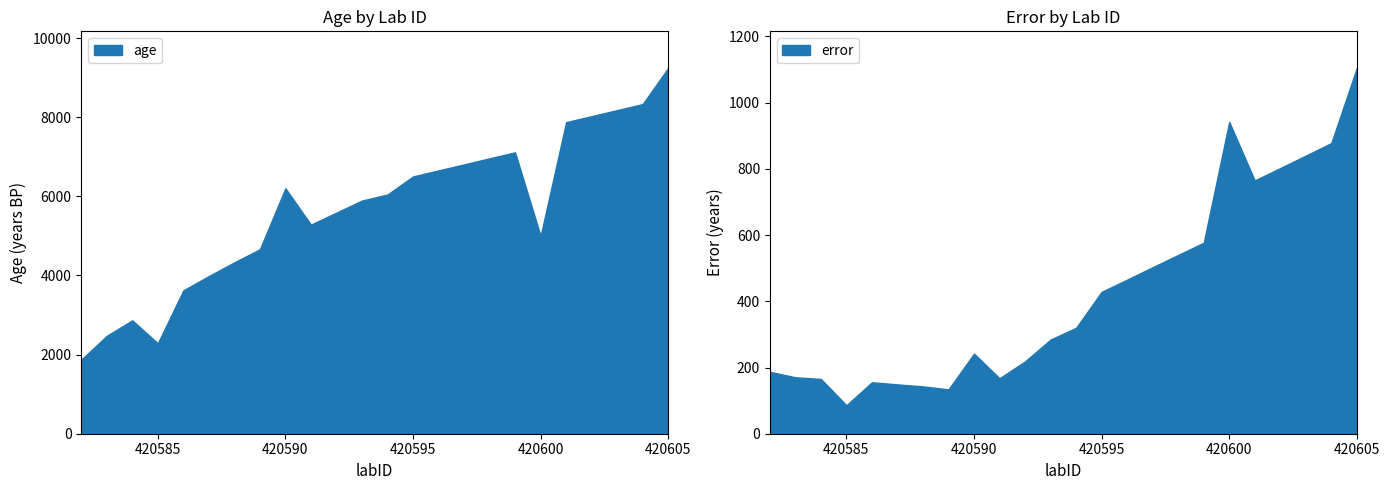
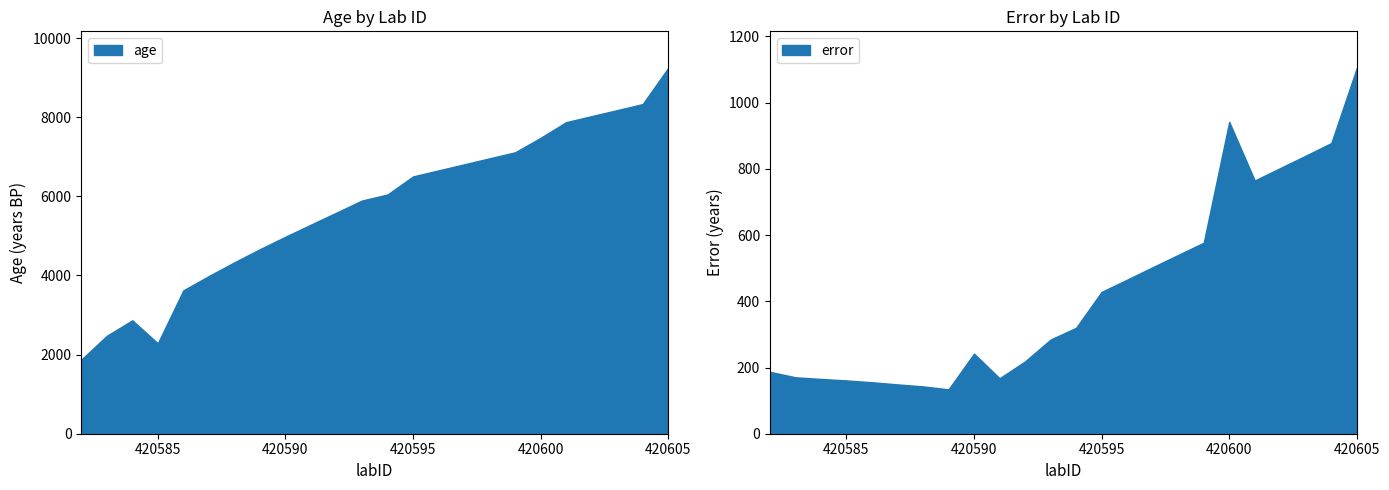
  {
    "Age by Lab ID": {
      "420585": 2300,
-     "420590": 6200,
+     "420590": 5000,
      "420595": 6500,
-     "420600": 5000,
+     "420600": 7500,
      "420605": 9200
    },
    "Error by Lab ID": {
-     "420585": 90,
+     "420585": 160,
      "420590": 240,
      "420595": 430,
      "420600": 940,
      "420605": 1110
    }
  }
